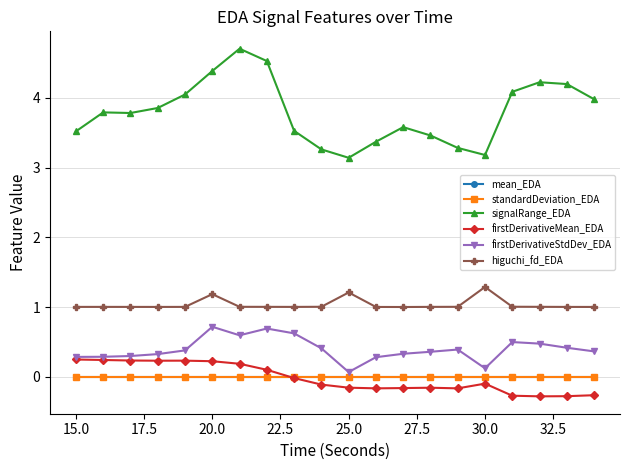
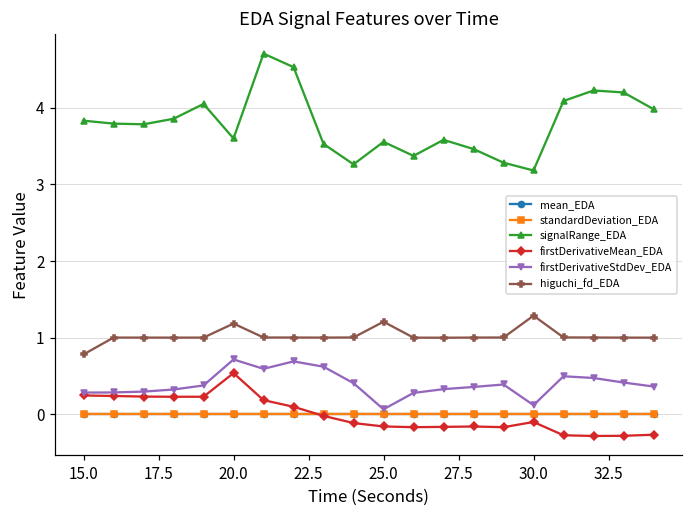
  {
    "standardDeviation_EDA": {
      "15.0": 0.0,
      "20.0": 0.0,
      "25.0": 0.0,
      "30.0": 0.0
    },
    "signalRange_EDA": {
-     "15.0": 3.5,
-     "20.0": 4.4,
-     "25.0": 3.1,
+     "15.0": 3.8,
+     "20.0": 3.6,
+     "25.0": 3.6,
      "30.0": 3.2
    },
    "firstDerivativeMean_EDA": {
      "15.0": 0.2,
-     "20.0": 0.2,
+     "20.0": 0.5,
      "25.0": -0.2,
      "30.0": -0.1
    },
    "firstDerivativeStdDev_EDA": {
      "15.0": 0.3,
      "20.0": 0.7,
      "25.0": 0.1,
      "30.0": 0.1
    },
    "higuchi_fd_EDA": {
-     "15.0": 1.0,
+     "15.0": 0.8,
      "20.0": 1.2,
      "25.0": 1.2,
      "30.0": 1.3
    }
  }
